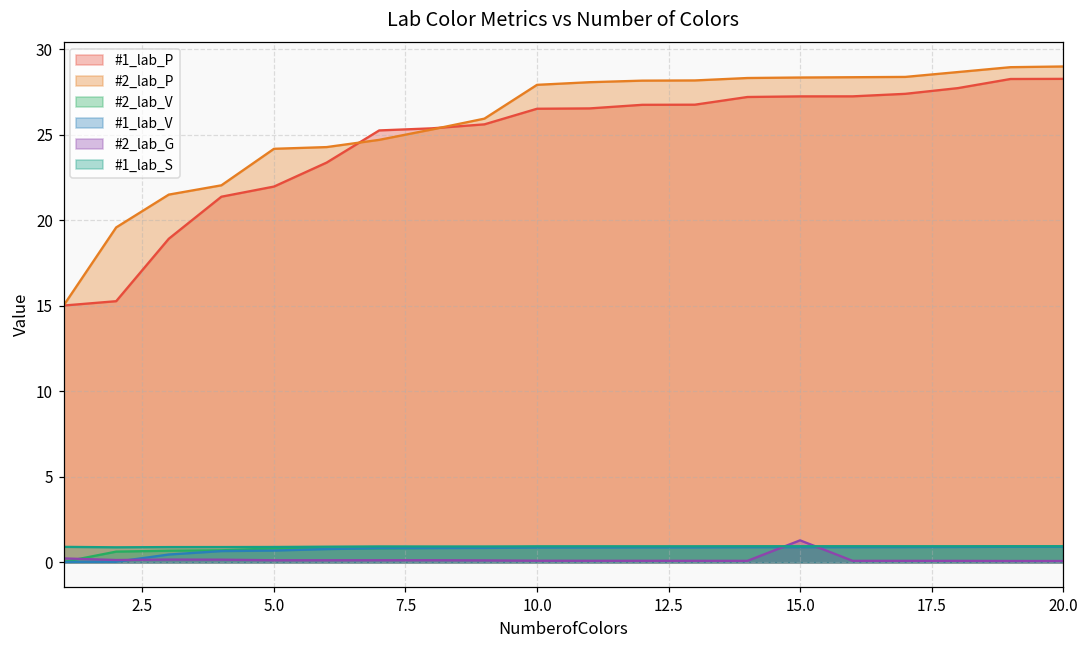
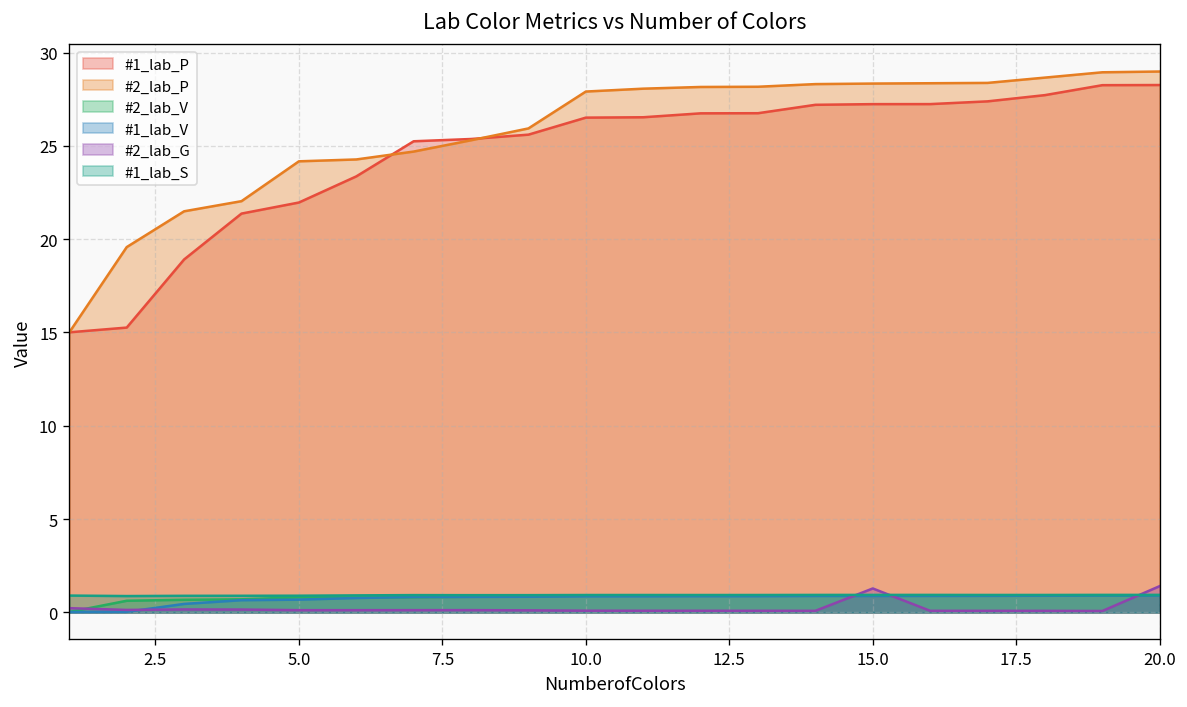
  {
    "#2_lab_G": {
      "5.0": 0.1,
      "10.0": 0.1,
      "15.0": 1.3,
-     "20.0": 0.1
+     "20.0": 1.4
    }
  }
